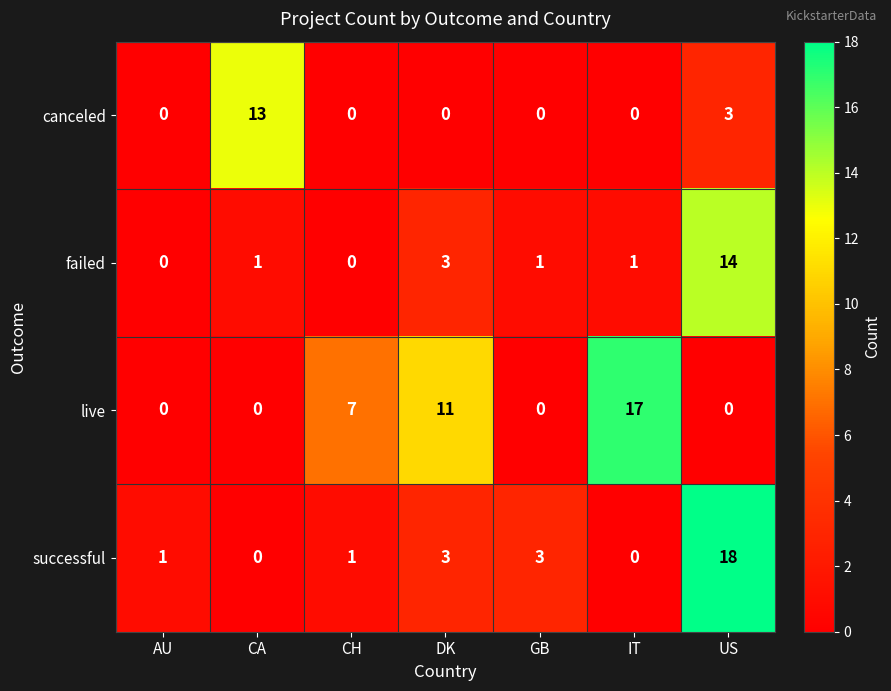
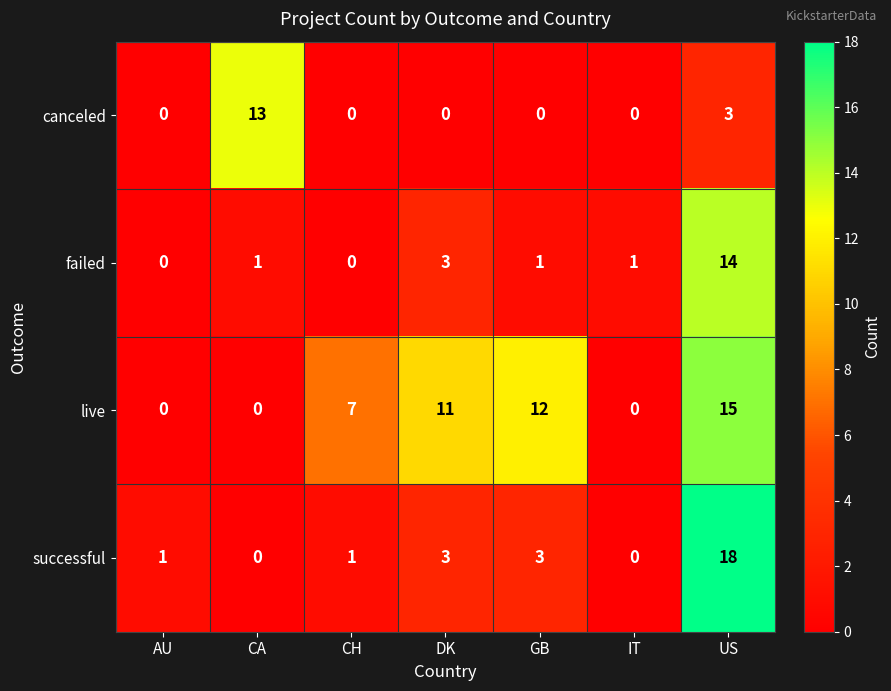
  {
    "canceled": {
      "AU": 0,
      "CA": 13,
      "CH": 0,
      "DK": 0,
      "GB": 0,
      "IT": 0,
      "US": 3
    },
    "failed": {
      "AU": 0,
      "CA": 1,
      "CH": 0,
      "DK": 3,
      "GB": 1,
      "IT": 1,
      "US": 14
    },
    "live": {
      "AU": 0,
      "CA": 0,
      "CH": 7,
      "DK": 11,
-     "GB": 0,
-     "IT": 17,
-     "US": 0
+     "GB": 12,
+     "IT": 0,
+     "US": 15
    },
    "successful": {
      "AU": 1,
      "CA": 0,
      "CH": 1,
      "DK": 3,
      "GB": 3,
      "IT": 0,
      "US": 18
    }
  }
